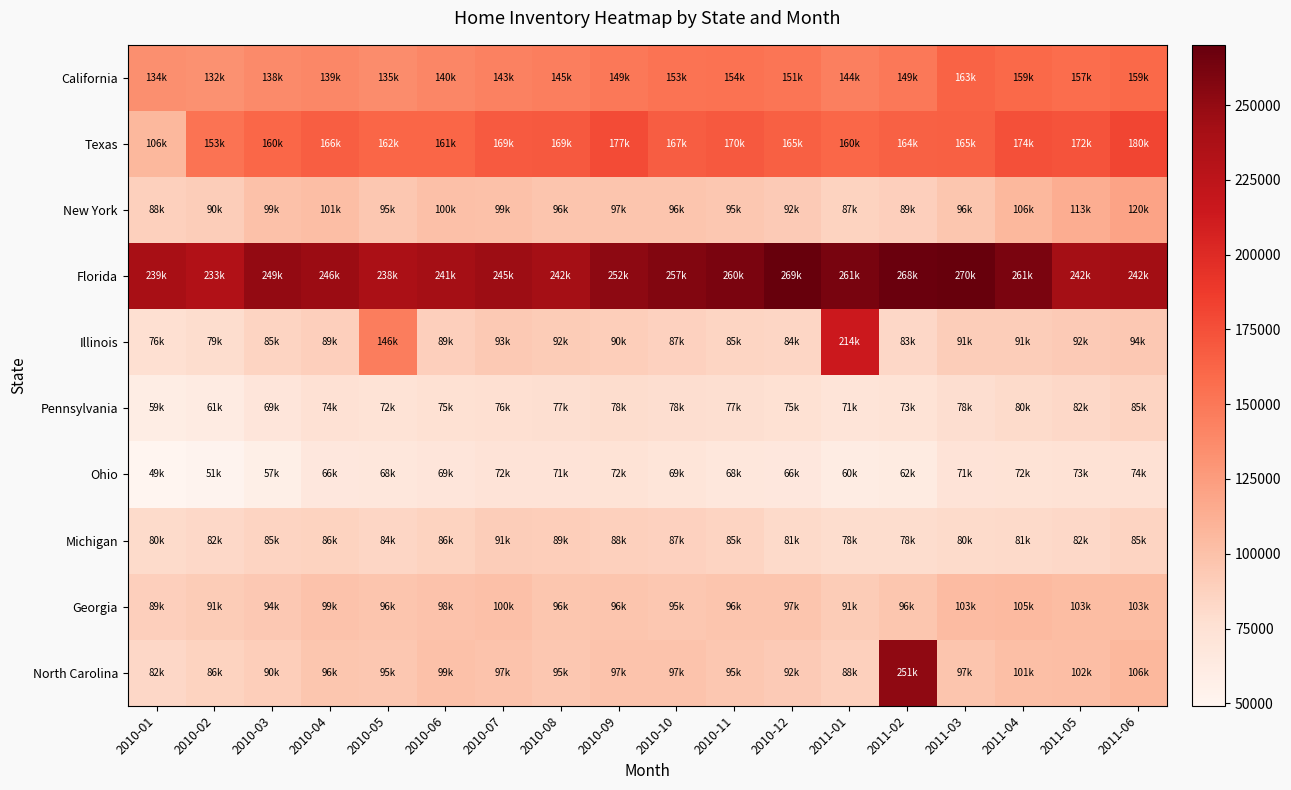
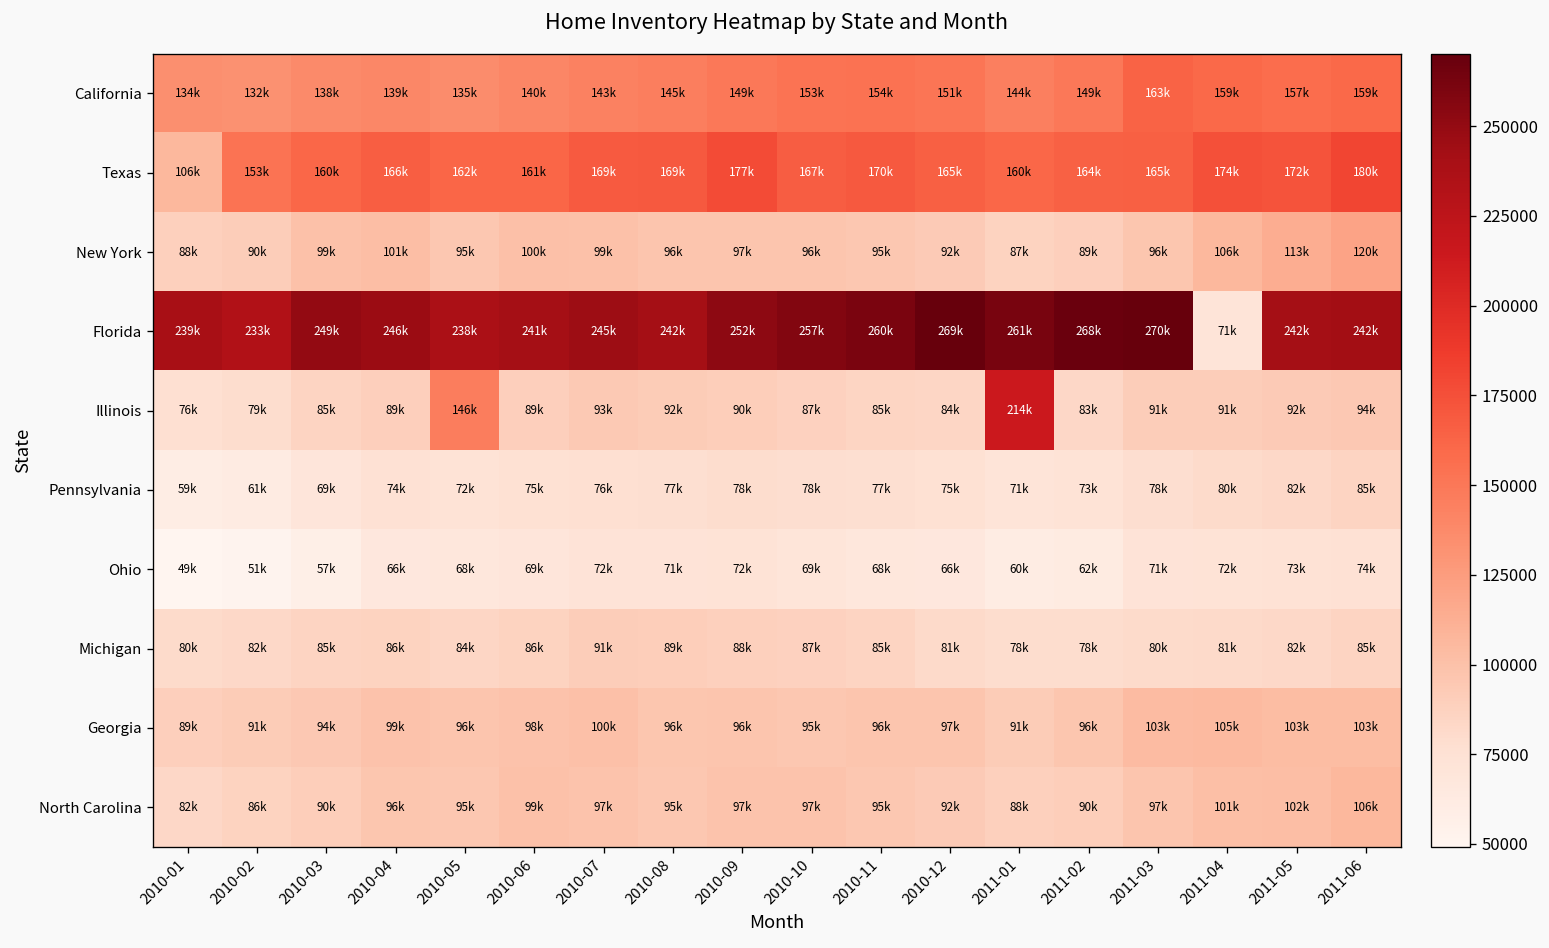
  {
    "California": {
      "2010-01": "134k",
      "2010-02": "132k",
      "2010-03": "138k",
      "2010-04": "139k",
      "2010-05": "135k",
      "2010-06": "140k",
      "2010-07": "143k",
      "2010-08": "145k",
      "2010-09": "149k",
      "2010-10": "153k",
      "2010-11": "154k",
      "2010-12": "151k",
      "2011-01": "144k",
      "2011-02": "149k",
      "2011-03": "163k",
      "2011-04": "159k",
      "2011-05": "157k",
      "2011-06": "159k"
    },
    "Texas": {
      "2010-01": "106k",
      "2010-02": "153k",
      "2010-03": "160k",
      "2010-04": "166k",
      "2010-05": "162k",
      "2010-06": "161k",
      "2010-07": "169k",
      "2010-08": "169k",
      "2010-09": "177k",
      "2010-10": "167k",
      "2010-11": "170k",
      "2010-12": "165k",
      "2011-01": "160k",
      "2011-02": "164k",
      "2011-03": "165k",
      "2011-04": "174k",
      "2011-05": "172k",
      "2011-06": "180k"
    },
    "New York": {
      "2010-01": "88k",
      "2010-02": "90k",
      "2010-03": "99k",
      "2010-04": "101k",
      "2010-05": "95k",
      "2010-06": "100k",
      "2010-07": "99k",
      "2010-08": "96k",
      "2010-09": "97k",
      "2010-10": "96k",
      "2010-11": "95k",
      "2010-12": "92k",
      "2011-01": "87k",
      "2011-02": "89k",
      "2011-03": "96k",
      "2011-04": "106k",
      "2011-05": "113k",
      "2011-06": "120k"
    },
    "Florida": {
      "2010-01": "239k",
      "2010-02": "233k",
      "2010-03": "249k",
      "2010-04": "246k",
      "2010-05": "238k",
      "2010-06": "241k",
      "2010-07": "245k",
      "2010-08": "242k",
      "2010-09": "252k",
      "2010-10": "257k",
      "2010-11": "260k",
      "2010-12": "269k",
      "2011-01": "261k",
      "2011-02": "268k",
      "2011-03": "270k",
-     "2011-04": "261k",
+     "2011-04": "71k",
      "2011-05": "242k",
      "2011-06": "242k"
    },
    "Illinois": {
      "2010-01": "76k",
      "2010-02": "79k",
      "2010-03": "85k",
      "2010-04": "89k",
      "2010-05": "146k",
      "2010-06": "89k",
      "2010-07": "93k",
      "2010-08": "92k",
      "2010-09": "90k",
      "2010-10": "87k",
      "2010-11": "85k",
      "2010-12": "84k",
      "2011-01": "214k",
      "2011-02": "83k",
      "2011-03": "91k",
      "2011-04": "91k",
      "2011-05": "92k",
      "2011-06": "94k"
    },
    "Pennsylvania": {
      "2010-01": "59k",
      "2010-02": "61k",
      "2010-03": "69k",
      "2010-04": "74k",
      "2010-05": "72k",
      "2010-06": "75k",
      "2010-07": "76k",
      "2010-08": "77k",
      "2010-09": "78k",
      "2010-10": "78k",
      "2010-11": "77k",
      "2010-12": "75k",
      "2011-01": "71k",
      "2011-02": "73k",
      "2011-03": "78k",
      "2011-04": "80k",
      "2011-05": "82k",
      "2011-06": "85k"
    },
    "Ohio": {
      "2010-01": "49k",
      "2010-02": "51k",
      "2010-03": "57k",
      "2010-04": "66k",
      "2010-05": "68k",
      "2010-06": "69k",
      "2010-07": "72k",
      "2010-08": "71k",
      "2010-09": "72k",
      "2010-10": "69k",
      "2010-11": "68k",
      "2010-12": "66k",
      "2011-01": "60k",
      "2011-02": "62k",
      "2011-03": "71k",
      "2011-04": "72k",
      "2011-05": "73k",
      "2011-06": "74k"
    },
    "Michigan": {
      "2010-01": "80k",
      "2010-02": "82k",
      "2010-03": "85k",
      "2010-04": "86k",
      "2010-05": "84k",
      "2010-06": "86k",
      "2010-07": "91k",
      "2010-08": "89k",
      "2010-09": "88k",
      "2010-10": "87k",
      "2010-11": "85k",
      "2010-12": "81k",
      "2011-01": "78k",
      "2011-02": "78k",
      "2011-03": "80k",
      "2011-04": "81k",
      "2011-05": "82k",
      "2011-06": "85k"
    },
    "Georgia": {
      "2010-01": "89k",
      "2010-02": "91k",
      "2010-03": "94k",
      "2010-04": "99k",
      "2010-05": "96k",
      "2010-06": "98k",
      "2010-07": "100k",
      "2010-08": "96k",
      "2010-09": "96k",
      "2010-10": "95k",
      "2010-11": "96k",
      "2010-12": "97k",
      "2011-01": "91k",
      "2011-02": "96k",
      "2011-03": "103k",
      "2011-04": "105k",
      "2011-05": "103k",
      "2011-06": "103k"
    },
    "North Carolina": {
      "2010-01": "82k",
      "2010-02": "86k",
      "2010-03": "90k",
      "2010-04": "96k",
      "2010-05": "95k",
      "2010-06": "99k",
      "2010-07": "97k",
      "2010-08": "95k",
      "2010-09": "97k",
      "2010-10": "97k",
      "2010-11": "95k",
      "2010-12": "92k",
      "2011-01": "88k",
-     "2011-02": "251k",
+     "2011-02": "90k",
      "2011-03": "97k",
      "2011-04": "101k",
      "2011-05": "102k",
      "2011-06": "106k"
    }
  }
